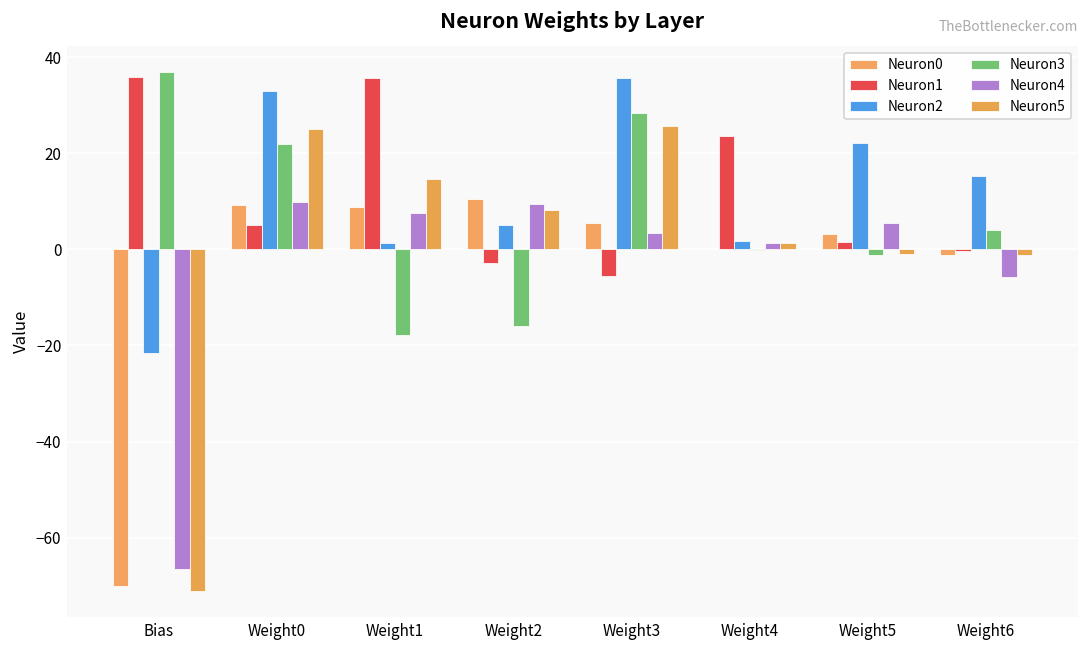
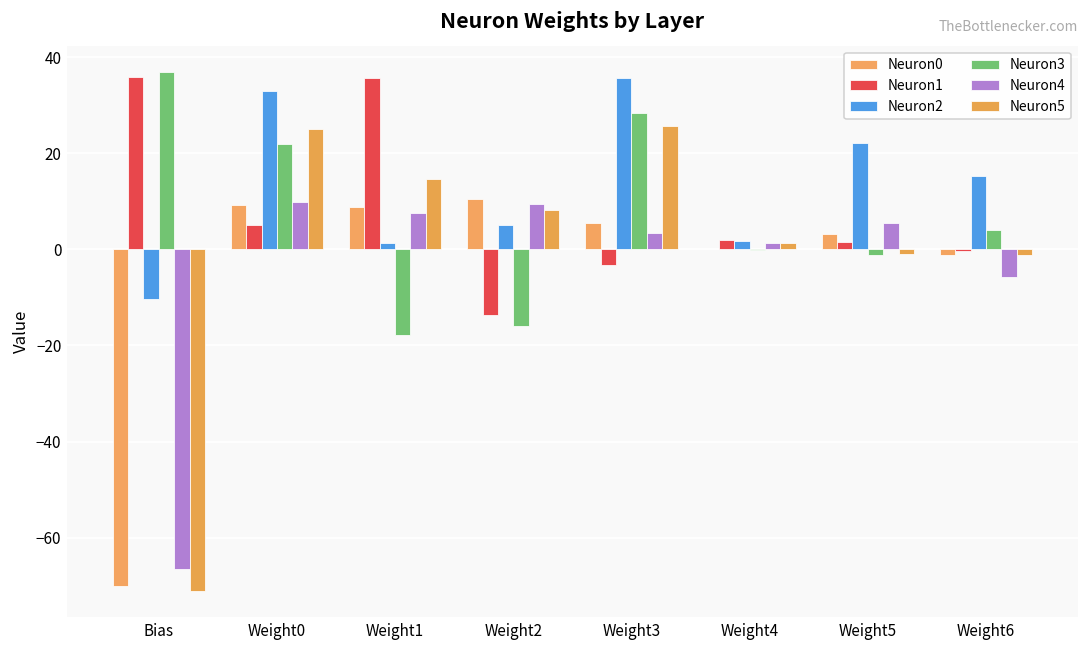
  {
    "Neuron1": {
      "Bias": 36,
      "Weight0": 5,
      "Weight1": 36,
-     "Weight2": -3,
-     "Weight3": -6,
-     "Weight4": 24,
+     "Weight2": -14,
+     "Weight3": -3,
+     "Weight4": 2,
      "Weight5": 1
    },
    "Neuron2": {
-     "Bias": -21,
+     "Bias": -10,
      "Weight0": 33,
      "Weight1": 1,
      "Weight2": 5,
      "Weight3": 36,
      "Weight4": 2,
      "Weight5": 22,
      "Weight6": 15
    },
    "Neuron3": {
      "Bias": 37,
      "Weight0": 22,
      "Weight1": -18,
      "Weight2": -16,
      "Weight3": 28,
      "Weight5": -1,
      "Weight6": 4
    },
    "Neuron4": {
      "Bias": -67,
      "Weight0": 10,
      "Weight1": 8,
      "Weight2": 10,
      "Weight3": 3,
      "Weight4": 1,
      "Weight5": 5,
      "Weight6": -6
    }
  }
